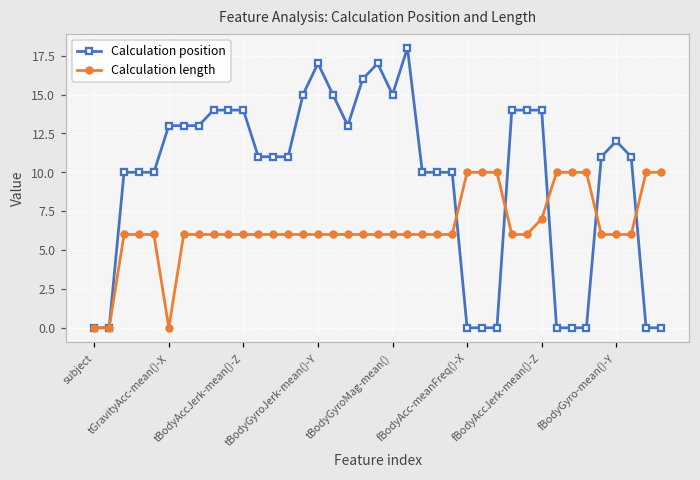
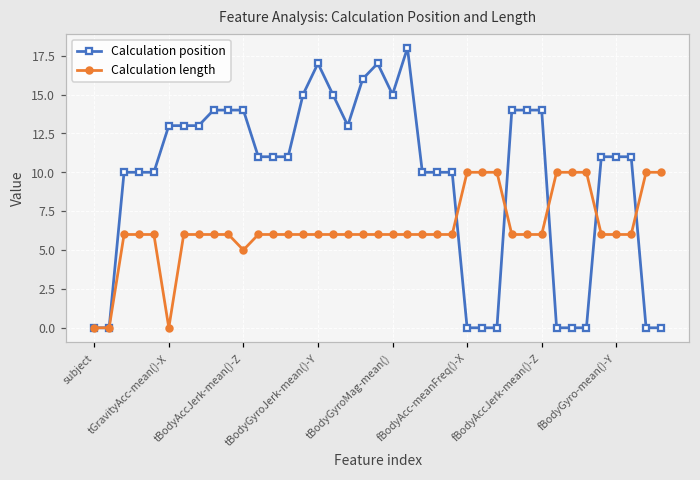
  {
    "Calculation position": {
      "tGravityAcc-mean()-X": 13,
      "tBodyAccJerk-mean()-Z": 14,
      "tBodyGyroJerk-mean()-Y": 17,
      "tBodyGyroMag-mean()": 15,
      "fBodyAcc-meanFreq()-X": 0,
      "fBodyAccJerk-mean()-Z": 14,
-     "fBodyGyro-mean()-Y": 12
+     "fBodyGyro-mean()-Y": 11
    },
    "Calculation length": {
      "tGravityAcc-mean()-X": 0,
-     "tBodyAccJerk-mean()-Z": 6,
+     "tBodyAccJerk-mean()-Z": 5,
      "tBodyGyroJerk-mean()-Y": 6,
      "tBodyGyroMag-mean()": 6,
      "fBodyAcc-meanFreq()-X": 10,
-     "fBodyAccJerk-mean()-Z": 7,
+     "fBodyAccJerk-mean()-Z": 6,
      "fBodyGyro-mean()-Y": 6
    }
  }
